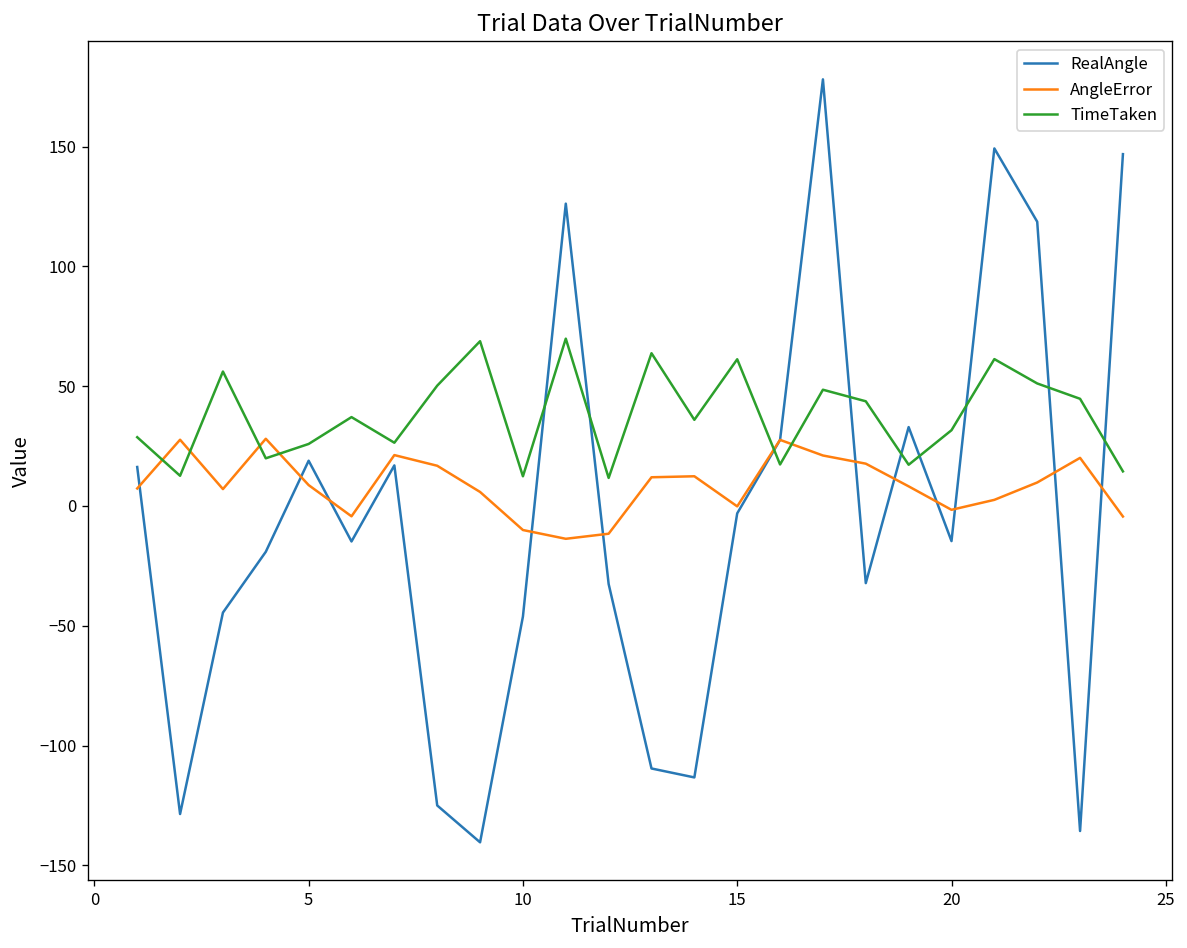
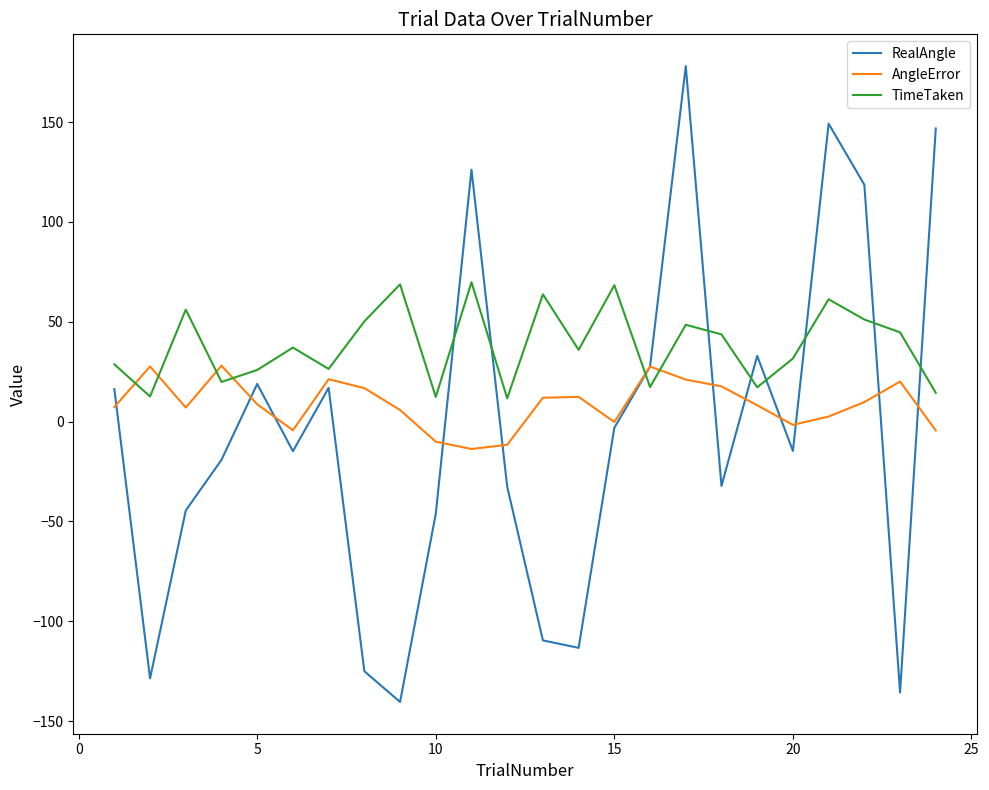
  {
    "RealAngle": {
      "5": 19,
      "10": -46,
      "15": -3,
      "20": -15
    },
    "AngleError": {
      "5": 9,
      "10": -10,
      "15": 0,
      "20": -2
    },
    "TimeTaken": {
      "5": 26,
      "10": 12,
-     "15": 61,
+     "15": 68,
      "20": 32
    }
  }
